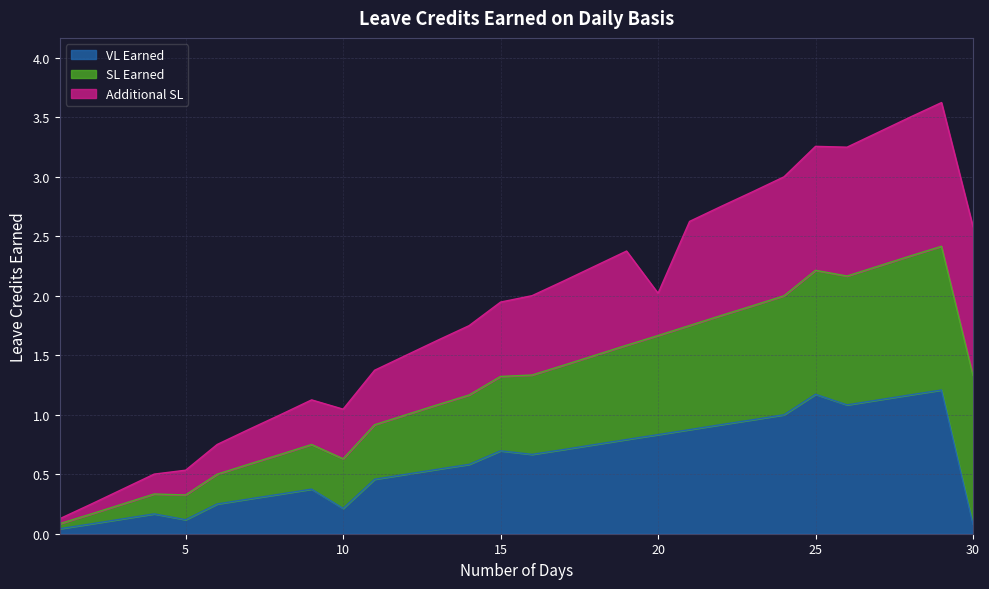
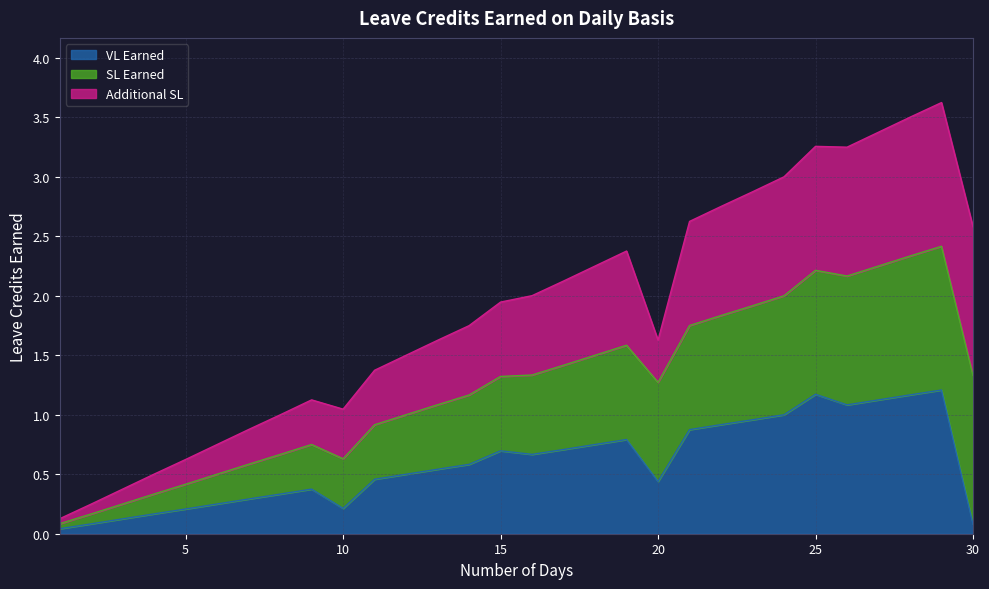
  {
    "VL Earned": {
-     "5": 0.12,
+     "5": 0.21,
      "10": 0.21,
      "15": 0.70,
-     "20": 0.83,
+     "20": 0.44,
      "25": 1.17,
      "30": 0.08
    },
    "SL Earned": {
      "5": 0.21,
      "10": 0.42,
      "15": 0.63,
      "20": 0.83,
      "25": 1.04,
      "30": 1.25
    },
    "Additional SL": {
      "5": 0.21,
      "10": 0.42,
      "15": 0.63,
      "20": 0.36,
      "25": 1.04,
      "30": 1.25
    }
  }
